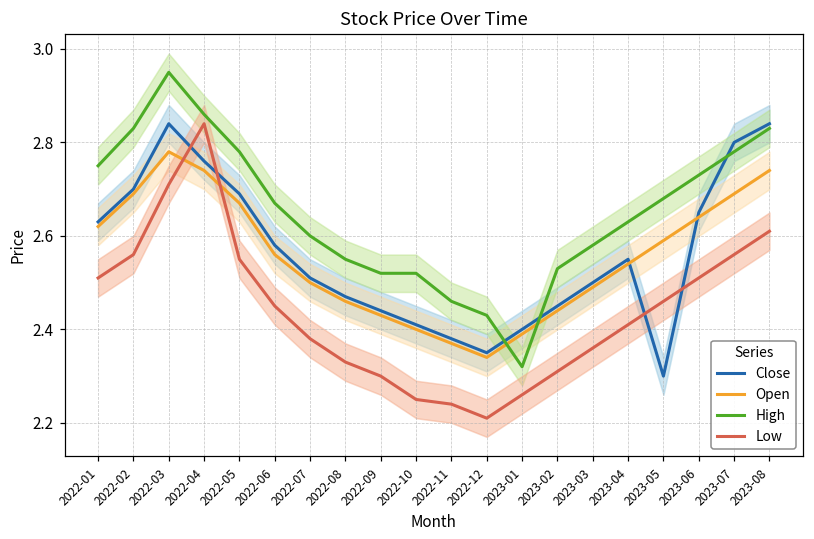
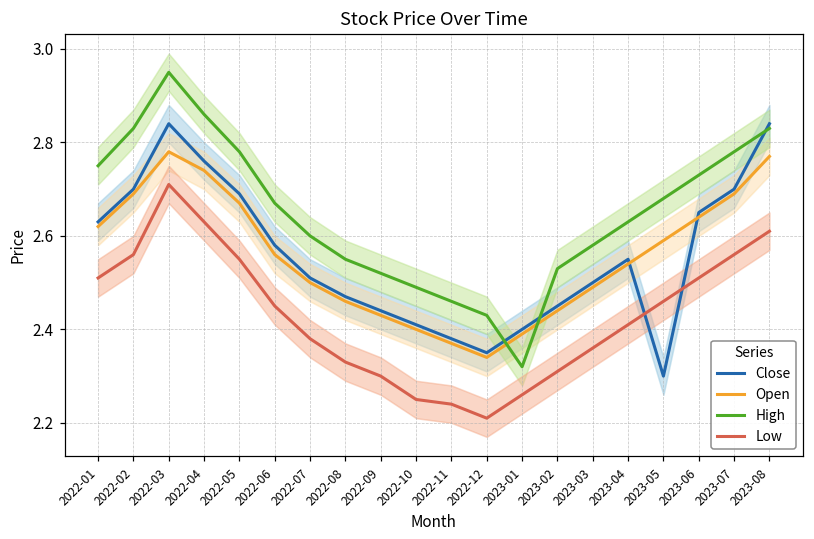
  {
    "Close": {
      "2022-01": 2.63,
      "2022-02": 2.7,
      "2022-03": 2.84,
      "2022-04": 2.76,
      "2022-05": 2.69,
      "2022-06": 2.58,
      "2022-07": 2.51,
      "2022-08": 2.47,
      "2022-09": 2.44,
      "2022-10": 2.41,
      "2022-11": 2.38,
      "2022-12": 2.35,
      "2023-01": 2.4,
      "2023-02": 2.45,
      "2023-03": 2.5,
      "2023-04": 2.55,
      "2023-05": 2.3,
      "2023-06": 2.65,
-     "2023-07": 2.8,
+     "2023-07": 2.7,
      "2023-08": 2.84
    },
    "Open": {
      "2022-01": 2.62,
      "2022-02": 2.69,
      "2022-03": 2.78,
      "2022-04": 2.74,
      "2022-05": 2.67,
      "2022-06": 2.56,
      "2022-07": 2.50,
      "2022-08": 2.46,
      "2022-09": 2.43,
      "2022-10": 2.40,
      "2022-11": 2.37,
      "2022-12": 2.34,
      "2023-01": 2.39,
      "2023-02": 2.44,
      "2023-03": 2.49,
      "2023-04": 2.54,
      "2023-05": 2.59,
      "2023-06": 2.64,
      "2023-07": 2.69,
-     "2023-08": 2.74
+     "2023-08": 2.77
    },
    "High": {
      "2022-01": 2.75,
      "2022-02": 2.83,
      "2022-03": 2.95,
      "2022-04": 2.86,
      "2022-05": 2.78,
      "2022-06": 2.67,
      "2022-07": 2.60,
      "2022-08": 2.55,
      "2022-09": 2.52,
-     "2022-10": 2.52,
+     "2022-10": 2.49,
      "2022-11": 2.46,
      "2022-12": 2.43,
      "2023-01": 2.32,
      "2023-02": 2.53,
      "2023-03": 2.58,
      "2023-04": 2.63,
      "2023-05": 2.68,
      "2023-06": 2.73,
      "2023-07": 2.78,
      "2023-08": 2.83
    },
    "Low": {
      "2022-01": 2.51,
      "2022-02": 2.56,
      "2022-03": 2.71,
-     "2022-04": 2.84,
+     "2022-04": 2.63,
      "2022-05": 2.55,
      "2022-06": 2.45,
      "2022-07": 2.38,
      "2022-08": 2.33,
      "2022-09": 2.30,
      "2022-10": 2.25,
      "2022-11": 2.24,
      "2022-12": 2.21,
      "2023-01": 2.26,
      "2023-02": 2.31,
      "2023-03": 2.36,
      "2023-04": 2.41,
      "2023-05": 2.46,
      "2023-06": 2.51,
      "2023-07": 2.56,
      "2023-08": 2.61
    }
  }
